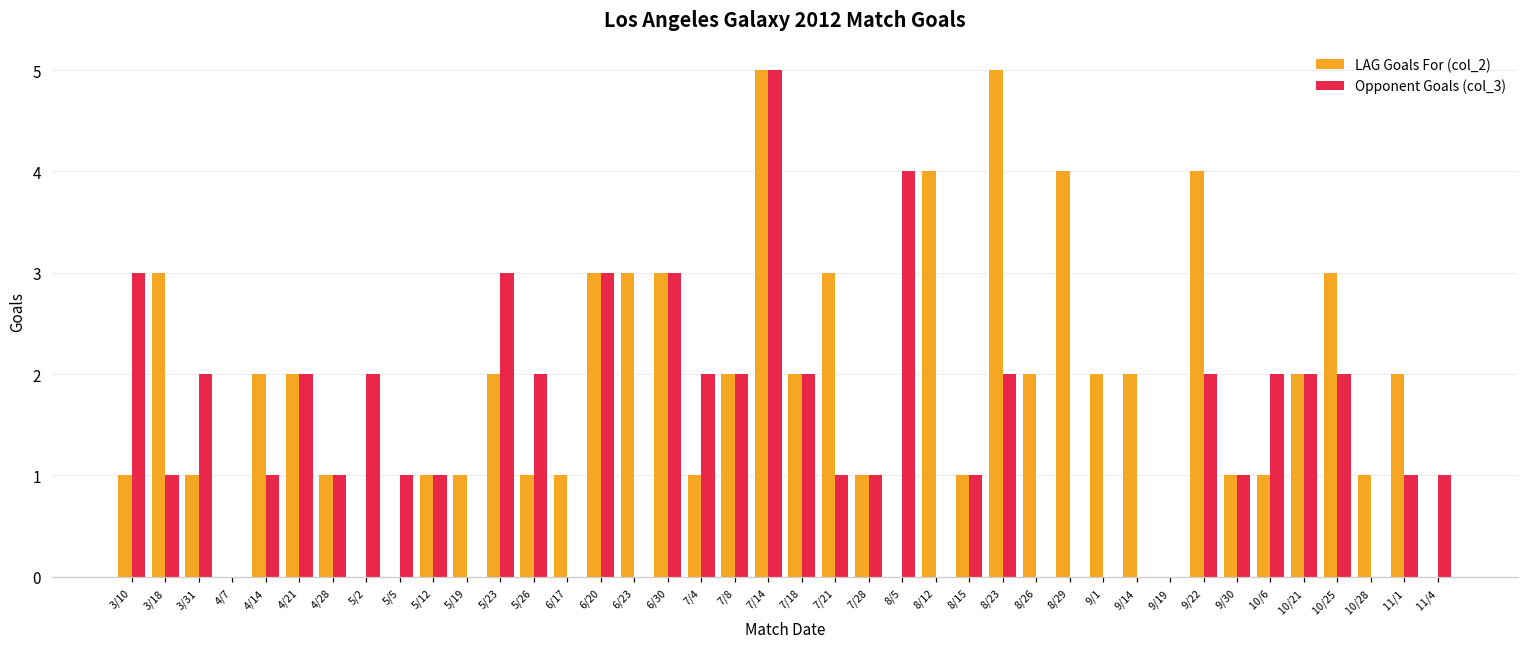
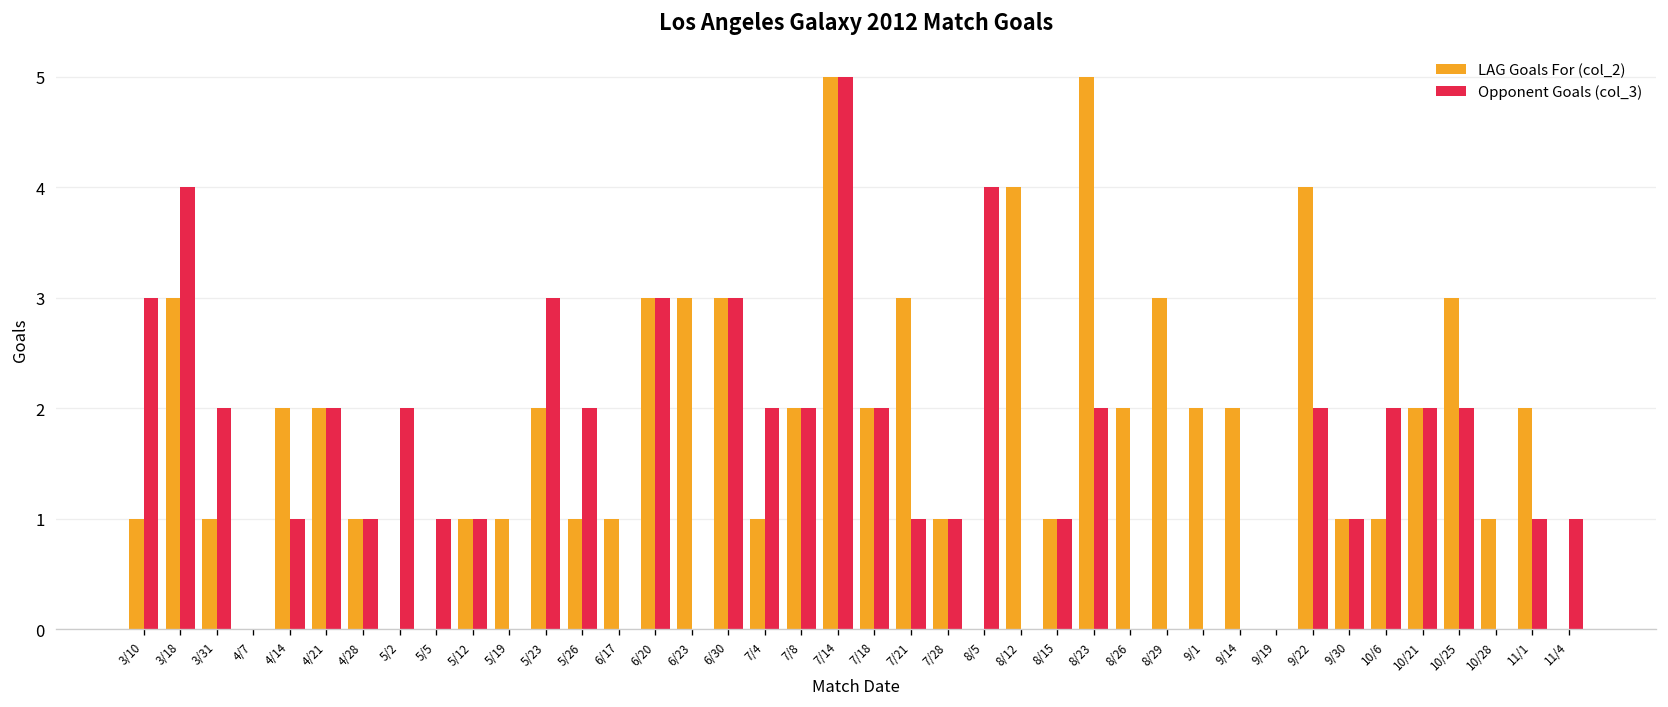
  {
    "LAG Goals For (col_2)": {
      "3/10": 1,
      "3/18": 3,
      "3/31": 1,
      "4/7": 0,
      "4/14": 2,
      "4/21": 2,
      "4/28": 1,
      "5/2": 0,
      "5/5": 0,
      "5/12": 1,
      "5/19": 1,
      "5/23": 2,
      "5/26": 1,
      "6/17": 1,
      "6/20": 3,
      "6/23": 3,
      "6/30": 3,
      "7/4": 1,
      "7/8": 2,
      "7/14": 5,
      "7/18": 2,
      "7/21": 3,
      "7/28": 1,
      "8/5": 0,
      "8/12": 4,
      "8/15": 1,
      "8/23": 5,
      "8/26": 2,
-     "8/29": 4,
+     "8/29": 3,
      "9/1": 2,
      "9/14": 2,
      "9/19": 0,
      "9/22": 4,
      "9/30": 1,
      "10/6": 1,
      "10/21": 2,
      "10/25": 3,
      "10/28": 1,
      "11/1": 2,
      "11/4": 0
    },
    "Opponent Goals (col_3)": {
      "3/10": 3,
-     "3/18": 1,
+     "3/18": 4,
      "3/31": 2,
      "4/7": 0,
      "4/14": 1,
      "4/21": 2,
      "4/28": 1,
      "5/2": 2,
      "5/5": 1,
      "5/12": 1,
      "5/19": 0,
      "5/23": 3,
      "5/26": 2,
      "6/17": 0,
      "6/20": 3,
      "6/23": 0,
      "6/30": 3,
      "7/4": 2,
      "7/8": 2,
      "7/14": 5,
      "7/18": 2,
      "7/21": 1,
      "7/28": 1,
      "8/5": 4,
      "8/12": 0,
      "8/15": 1,
      "8/23": 2,
      "8/26": 0,
      "8/29": 0,
      "9/1": 0,
      "9/14": 0,
      "9/19": 0,
      "9/22": 2,
      "9/30": 1,
      "10/6": 2,
      "10/21": 2,
      "10/25": 2,
      "10/28": 0,
      "11/1": 1,
      "11/4": 1
    }
  }
